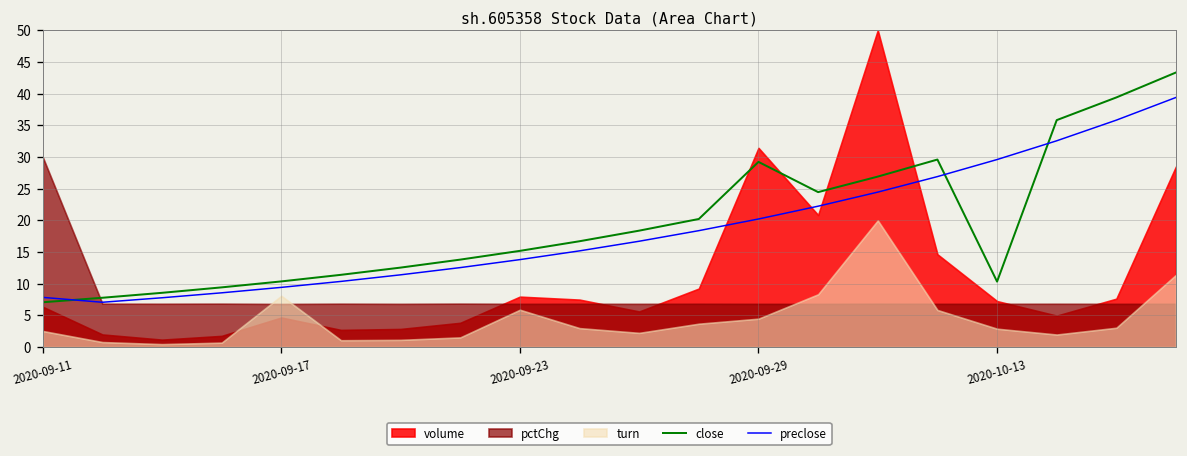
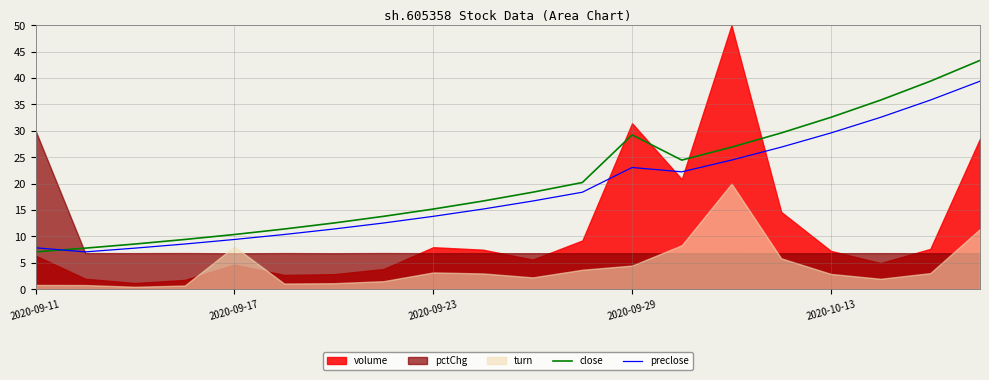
  {
    "close": {
      "2020-09-11": 7,
      "2020-09-17": 10,
      "2020-09-23": 15,
      "2020-09-29": 29,
-     "2020-10-13": 10
+     "2020-10-13": 33
    },
    "volume": {
      "2020-09-11": 6,
      "2020-09-17": 5,
      "2020-09-23": 8,
      "2020-09-29": 31
    },
    "preclose": {
      "2020-09-11": 8,
      "2020-09-17": 9,
      "2020-09-23": 14,
-     "2020-09-29": 20,
+     "2020-09-29": 23,
      "2020-10-13": 30
    },
    "pctChg": {
      "2020-09-11": 30,
      "2020-09-17": 7,
      "2020-09-23": 7,
      "2020-09-29": 7
    },
    "turn": {
-     "2020-09-11": 3,
+     "2020-09-11": 1,
      "2020-09-17": 8,
-     "2020-09-23": 6,
+     "2020-09-23": 3,
      "2020-09-29": 4,
      "2020-10-13": 3
    }
  }
